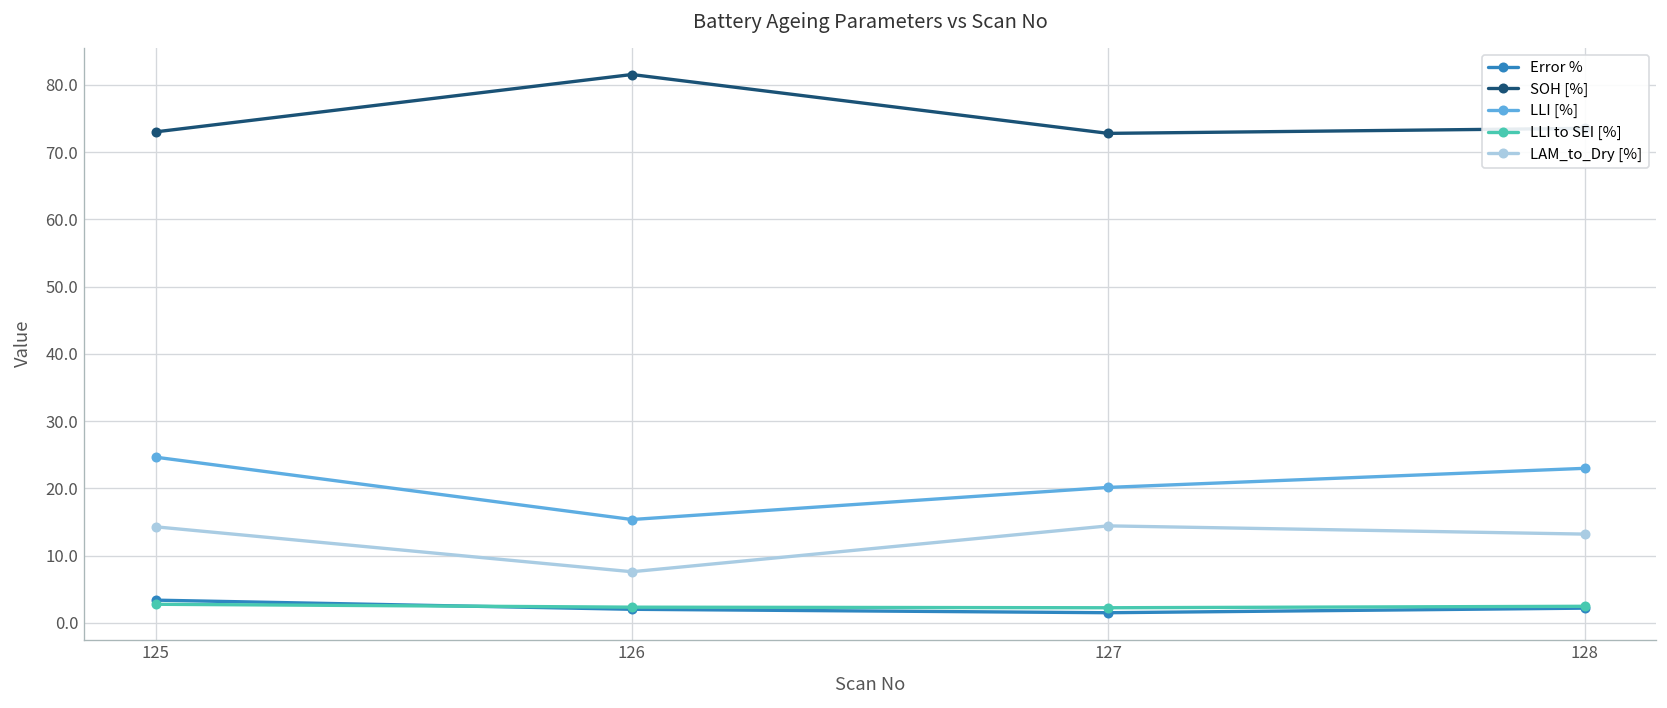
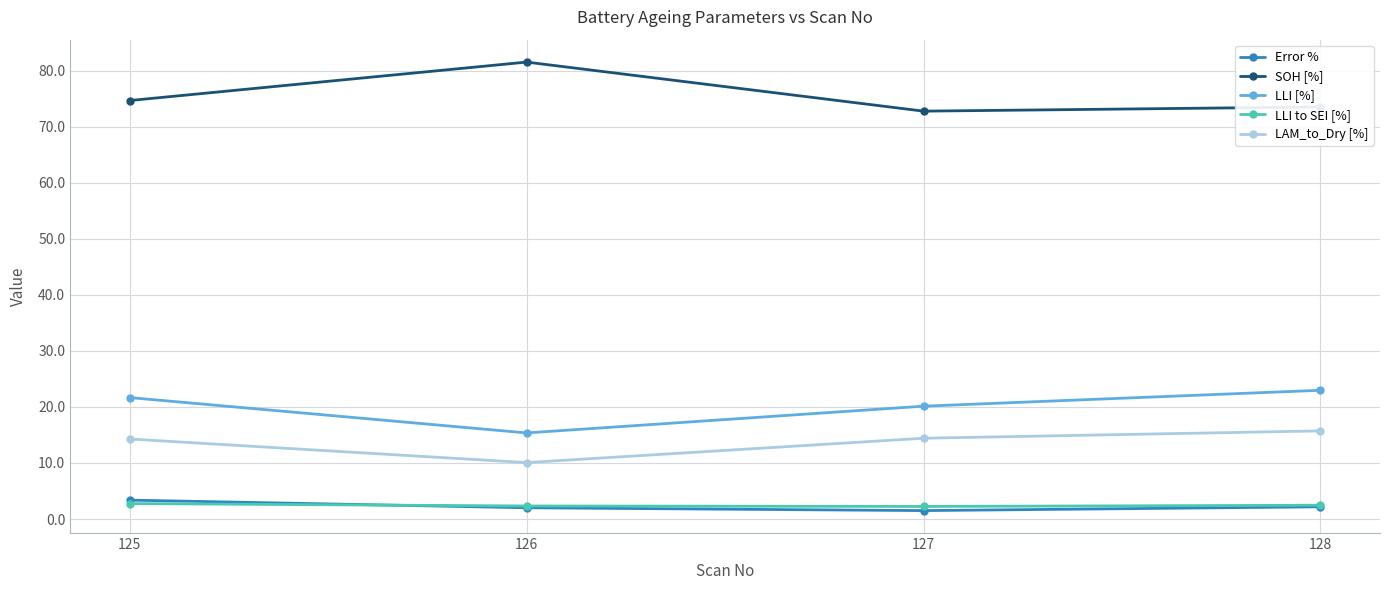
  {
    "Error %": {
      "125": 3,
      "127": 2
    },
    "SOH [%]": {
-     "125": 73,
+     "125": 75,
      "126": 82,
      "127": 73
    },
    "LLI [%]": {
-     "125": 25,
+     "125": 22,
      "126": 15,
      "127": 20,
      "128": 23
    },
    "LLI to SEI [%]": {
      "125": 3,
      "127": 2
    },
    "LAM_to_Dry [%]": {
      "125": 14,
-     "126": 8,
+     "126": 10,
      "127": 14,
-     "128": 13
+     "128": 16
    }
  }
